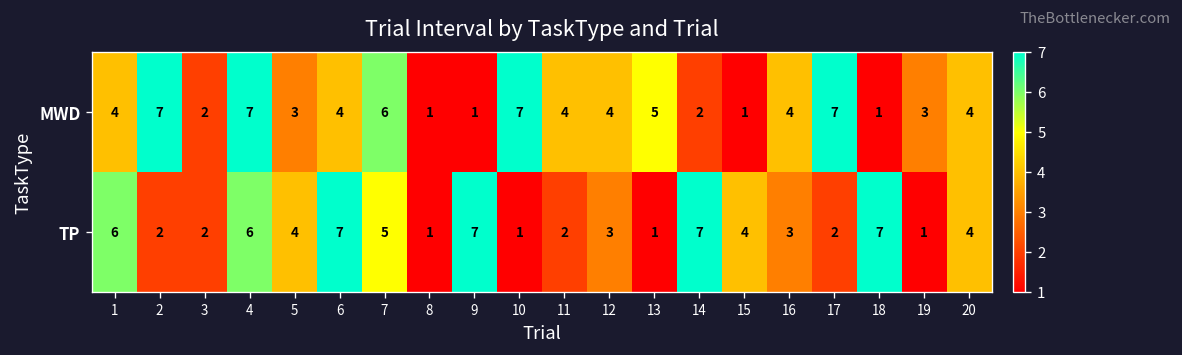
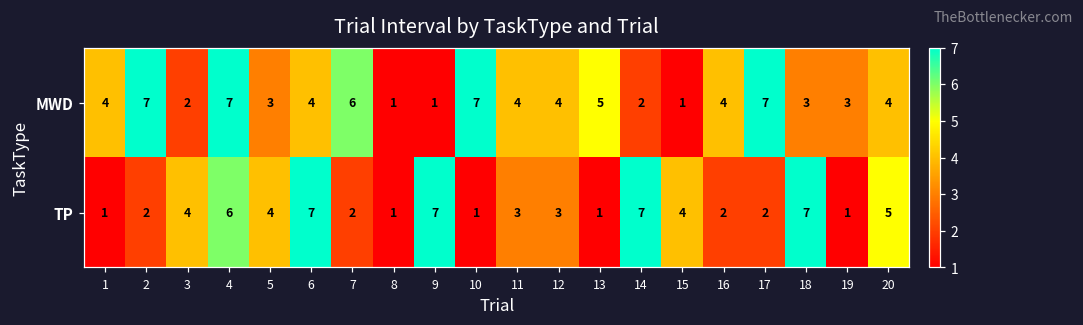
  {
    "MWD": {
      "1": 4,
      "2": 7,
      "3": 2,
      "4": 7,
      "5": 3,
      "6": 4,
      "7": 6,
      "8": 1,
      "9": 1,
      "10": 7,
      "11": 4,
      "12": 4,
      "13": 5,
      "14": 2,
      "15": 1,
      "16": 4,
      "17": 7,
-     "18": 1,
+     "18": 3,
      "19": 3,
      "20": 4
    },
    "TP": {
-     "1": 6,
+     "1": 1,
      "2": 2,
-     "3": 2,
+     "3": 4,
      "4": 6,
      "5": 4,
      "6": 7,
-     "7": 5,
+     "7": 2,
      "8": 1,
      "9": 7,
      "10": 1,
-     "11": 2,
+     "11": 3,
      "12": 3,
      "13": 1,
      "14": 7,
      "15": 4,
-     "16": 3,
+     "16": 2,
      "17": 2,
      "18": 7,
      "19": 1,
-     "20": 4
+     "20": 5
    }
  }
